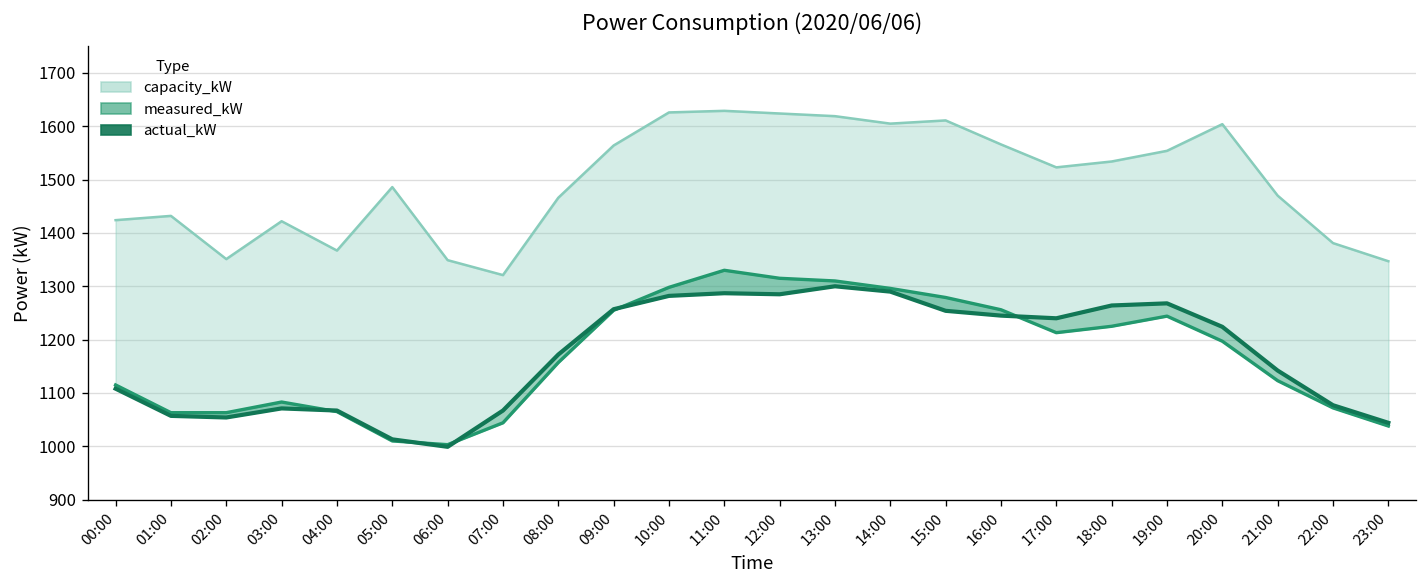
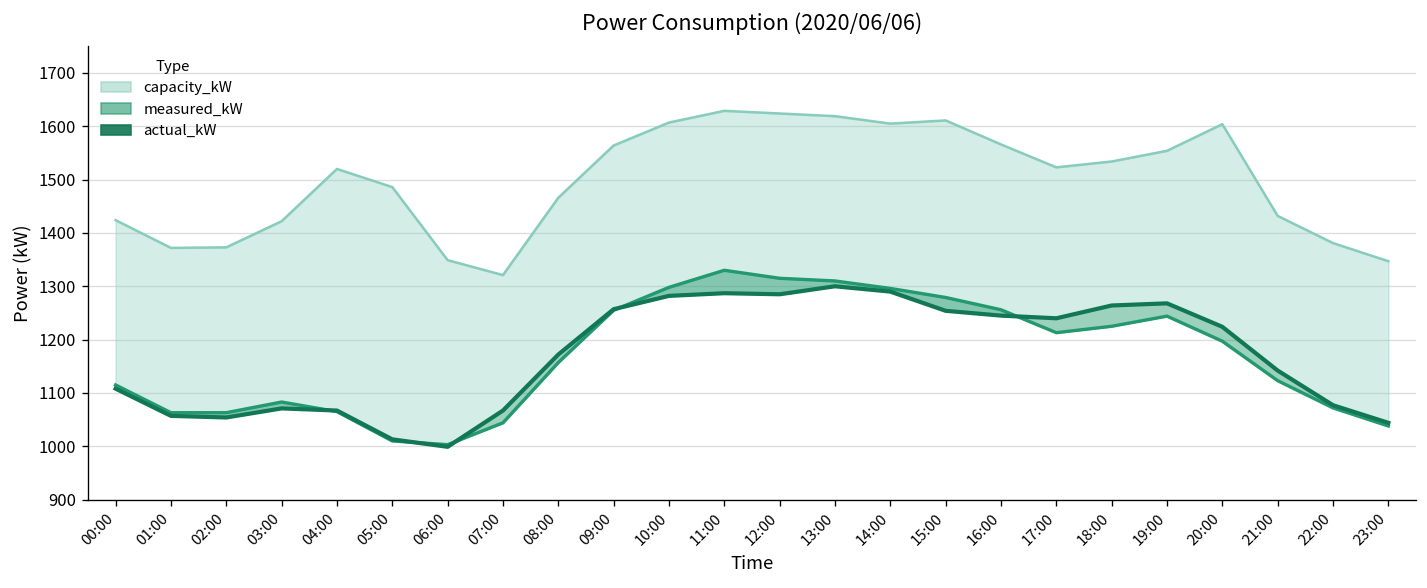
  {
    "capacity_kW": {
      "00:00": 1420,
-     "01:00": 1430,
-     "02:00": 1350,
+     "01:00": 1370,
+     "02:00": 1370,
      "03:00": 1420,
-     "04:00": 1370,
+     "04:00": 1520,
      "05:00": 1490,
      "06:00": 1350,
      "07:00": 1320,
      "08:00": 1470,
      "09:00": 1560,
-     "10:00": 1630,
+     "10:00": 1610,
      "11:00": 1630,
      "12:00": 1620,
      "13:00": 1620,
      "14:00": 1610,
      "15:00": 1610,
      "16:00": 1570,
      "17:00": 1520,
      "18:00": 1530,
      "19:00": 1550,
      "20:00": 1600,
-     "21:00": 1470,
+     "21:00": 1430,
      "22:00": 1380,
      "23:00": 1350
    }
  }
